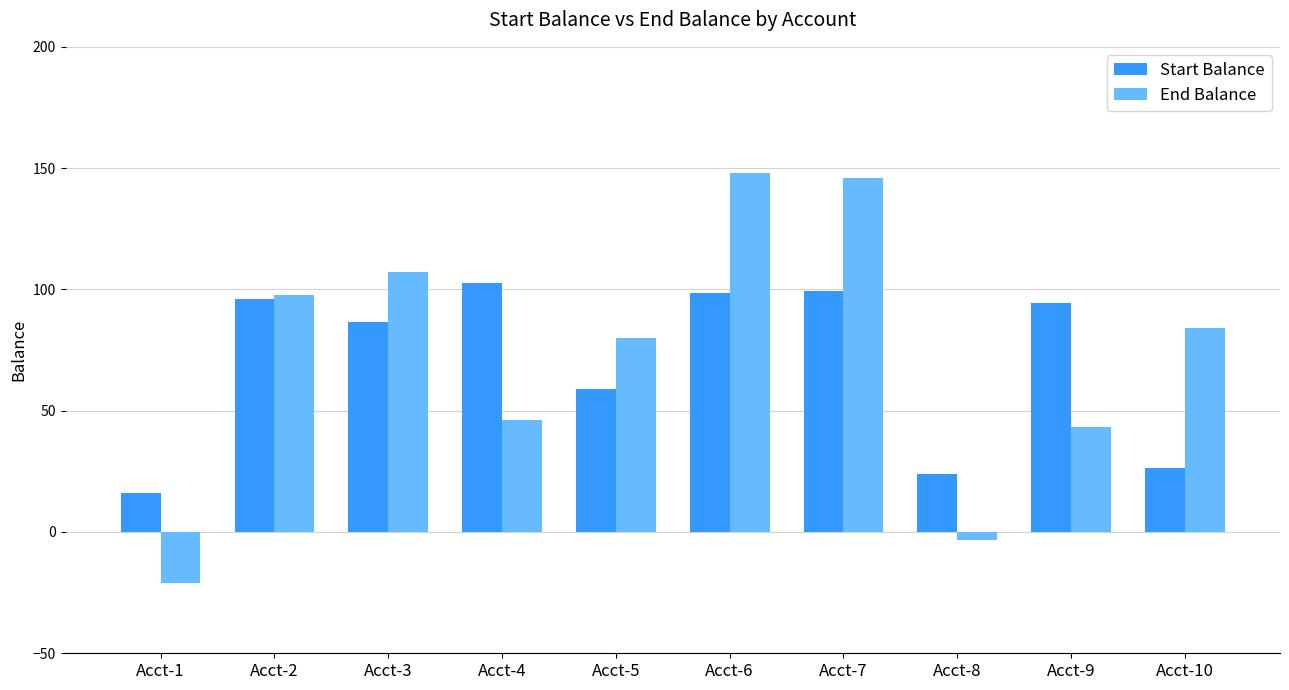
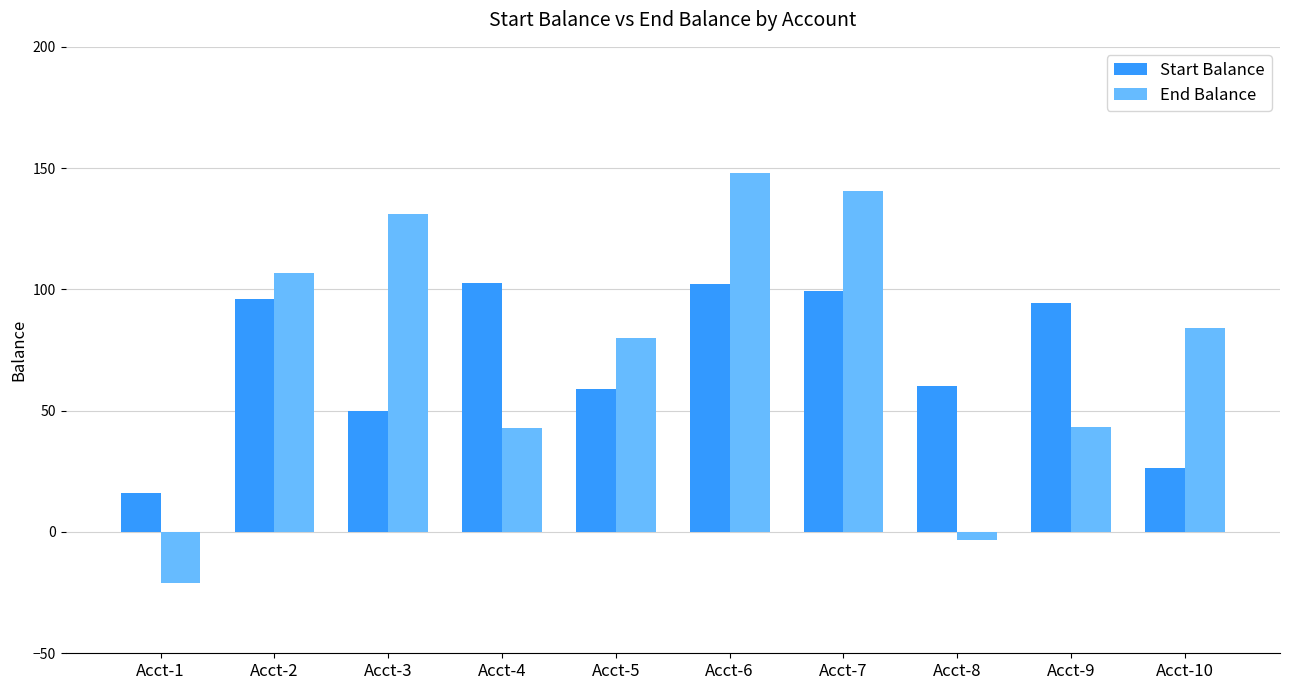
  {
    "Start Balance": {
      "Acct-1": 16,
      "Acct-2": 96,
-     "Acct-3": 87,
+     "Acct-3": 50,
      "Acct-4": 103,
      "Acct-5": 59,
-     "Acct-6": 99,
+     "Acct-6": 102,
      "Acct-7": 99,
-     "Acct-8": 24,
+     "Acct-8": 60,
      "Acct-9": 94,
      "Acct-10": 26
    },
    "End Balance": {
      "Acct-1": -21,
-     "Acct-2": 98,
-     "Acct-3": 107,
-     "Acct-4": 46,
+     "Acct-2": 107,
+     "Acct-3": 131,
+     "Acct-4": 43,
      "Acct-5": 80,
      "Acct-6": 148,
-     "Acct-7": 146,
+     "Acct-7": 141,
      "Acct-8": -3,
      "Acct-9": 43,
      "Acct-10": 84
    }
  }
